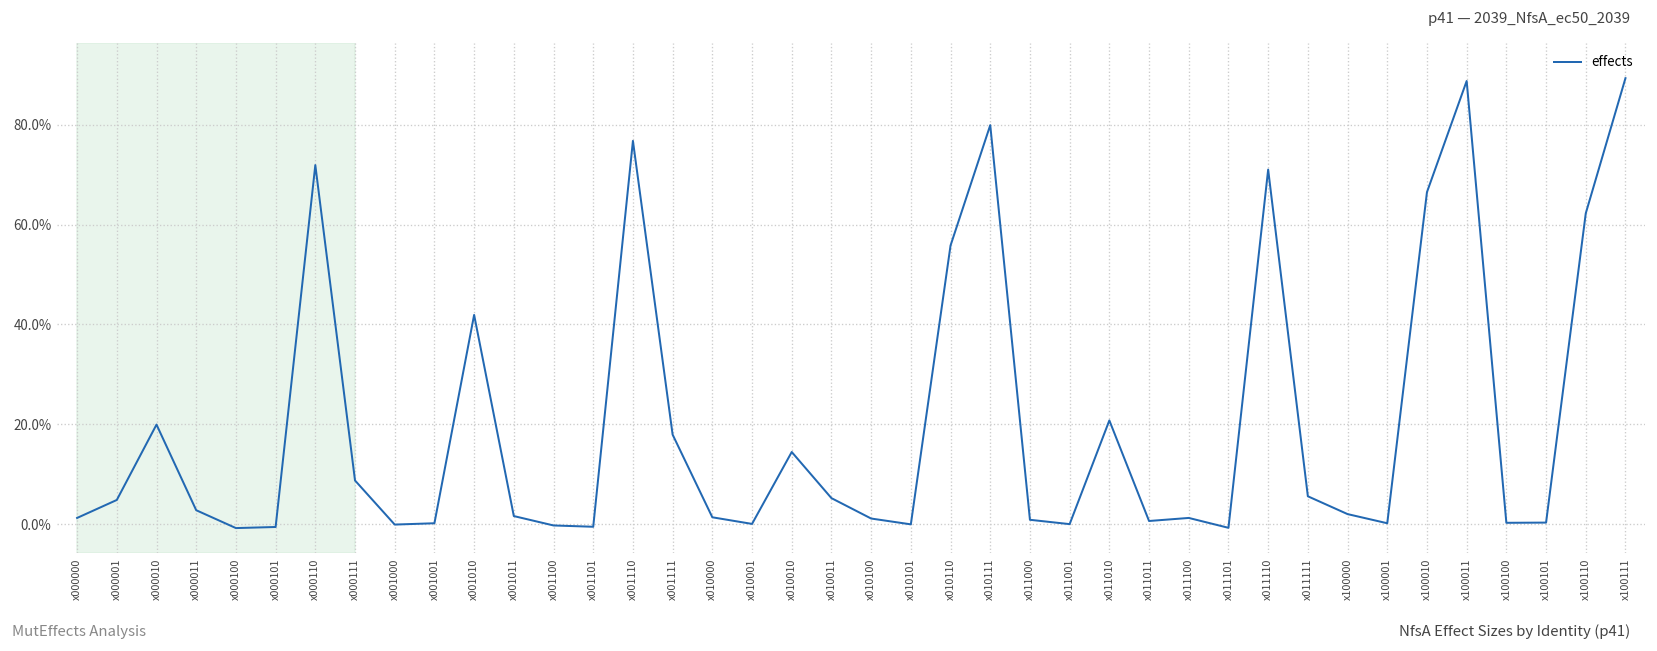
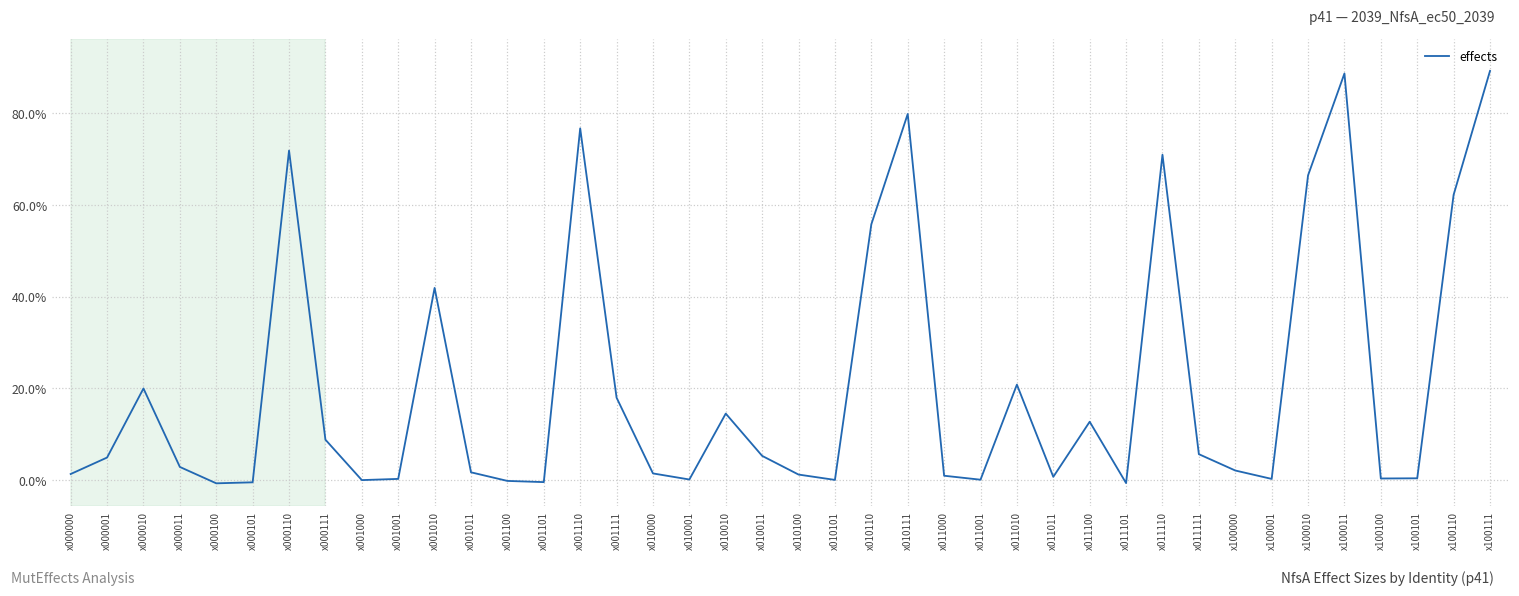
  {
    "x000000": "1%",
    "x000001": "5%",
    "x000010": "20%",
    "x000011": "3%",
    "x000100": "-1%",
    "x000101": "-1%",
    "x000110": "72%",
    "x000111": "9%",
    "x001000": "0%",
    "x001001": "0%",
    "x001010": "42%",
    "x001011": "2%",
    "x001100": "0%",
    "x001101": "0%",
    "x001110": "77%",
    "x001111": "18%",
    "x010000": "1%",
    "x010001": "0%",
    "x010010": "14%",
    "x010011": "5%",
    "x010100": "1%",
    "x010101": "0%",
    "x010110": "56%",
    "x010111": "80%",
    "x011000": "1%",
    "x011001": "0%",
    "x011010": "21%",
    "x011011": "1%",
-   "x011100": "1%",
+   "x011100": "13%",
    "x011101": "-1%",
    "x011110": "71%",
    "x011111": "6%",
    "x100000": "2%",
    "x100001": "0%",
    "x100010": "66%",
    "x100011": "89%",
    "x100100": "0%",
    "x100101": "0%",
    "x100110": "62%",
    "x100111": "89%"
  }
